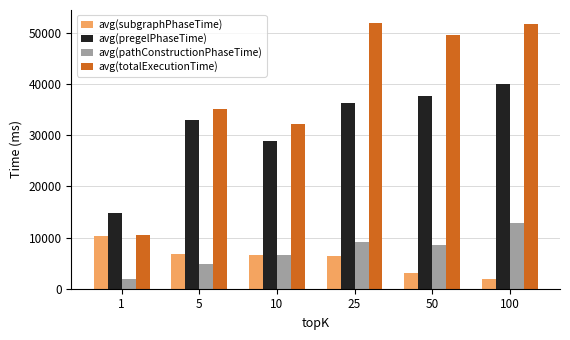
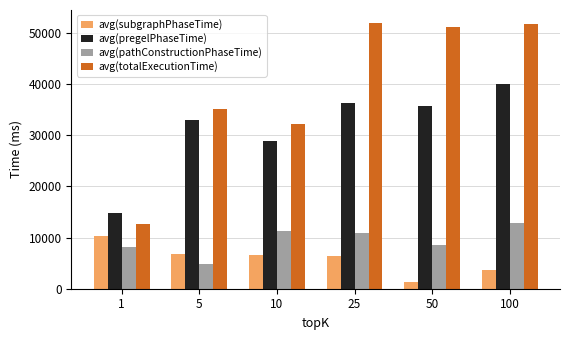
  {
    "avg(subgraphPhaseTime)": {
      "1": 10000,
      "5": 7000,
      "10": 7000,
      "25": 6000,
-     "50": 3000,
-     "100": 2000
+     "50": 1000,
+     "100": 4000
    },
    "avg(pregelPhaseTime)": {
      "1": 15000,
      "5": 33000,
      "10": 29000,
      "25": 36000,
-     "50": 38000,
+     "50": 36000,
      "100": 40000
    },
    "avg(pathConstructionPhaseTime)": {
-     "1": 2000,
+     "1": 8000,
      "5": 5000,
-     "10": 7000,
-     "25": 9000,
+     "10": 11000,
+     "25": 11000,
      "50": 9000,
      "100": 13000
    },
    "avg(totalExecutionTime)": {
-     "1": 11000,
+     "1": 13000,
      "5": 35000,
      "10": 32000,
      "25": 52000,
-     "50": 50000,
+     "50": 51000,
      "100": 52000
    }
  }
